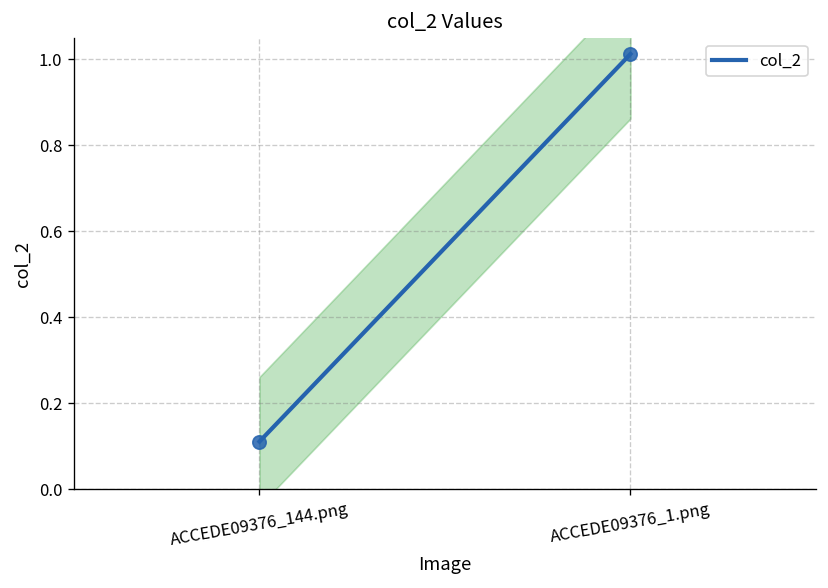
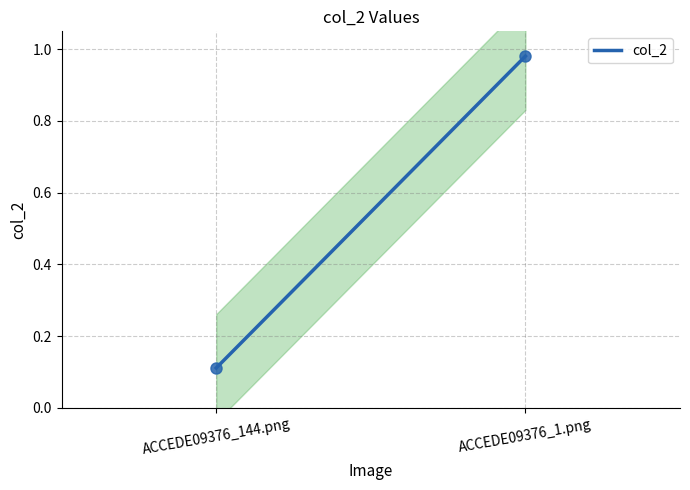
  {
    "col_2": {
      "ACCEDE09376_144.png": 0.11,
-     "ACCEDE09376_1.png": 1.01
+     "ACCEDE09376_1.png": 0.98
    }
  }
